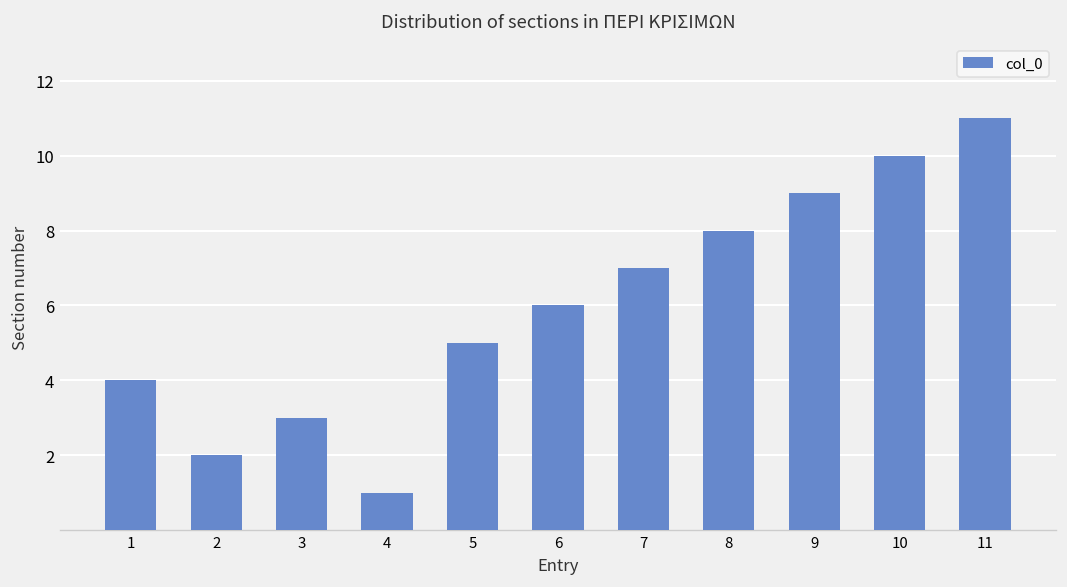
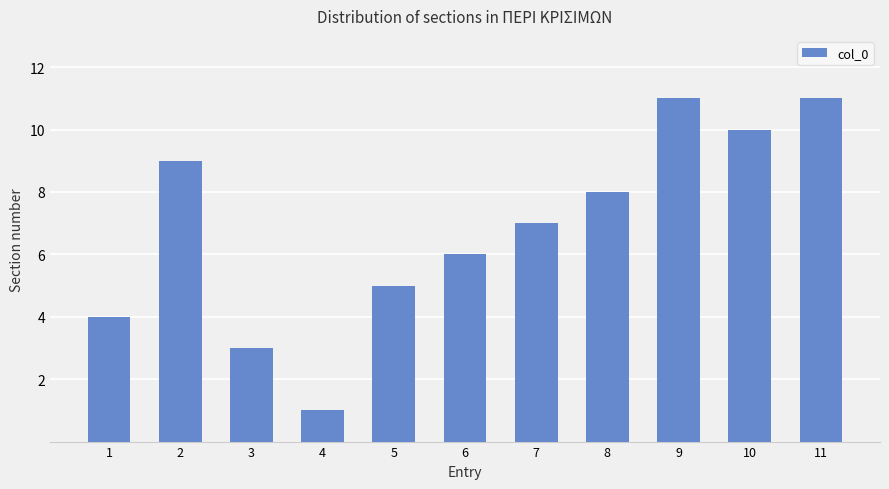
  {
    "1": 4,
-   "2": 2,
+   "2": 9,
    "3": 3,
    "4": 1,
    "5": 5,
    "6": 6,
    "7": 7,
    "8": 8,
-   "9": 9,
+   "9": 11,
    "10": 10,
    "11": 11
  }
